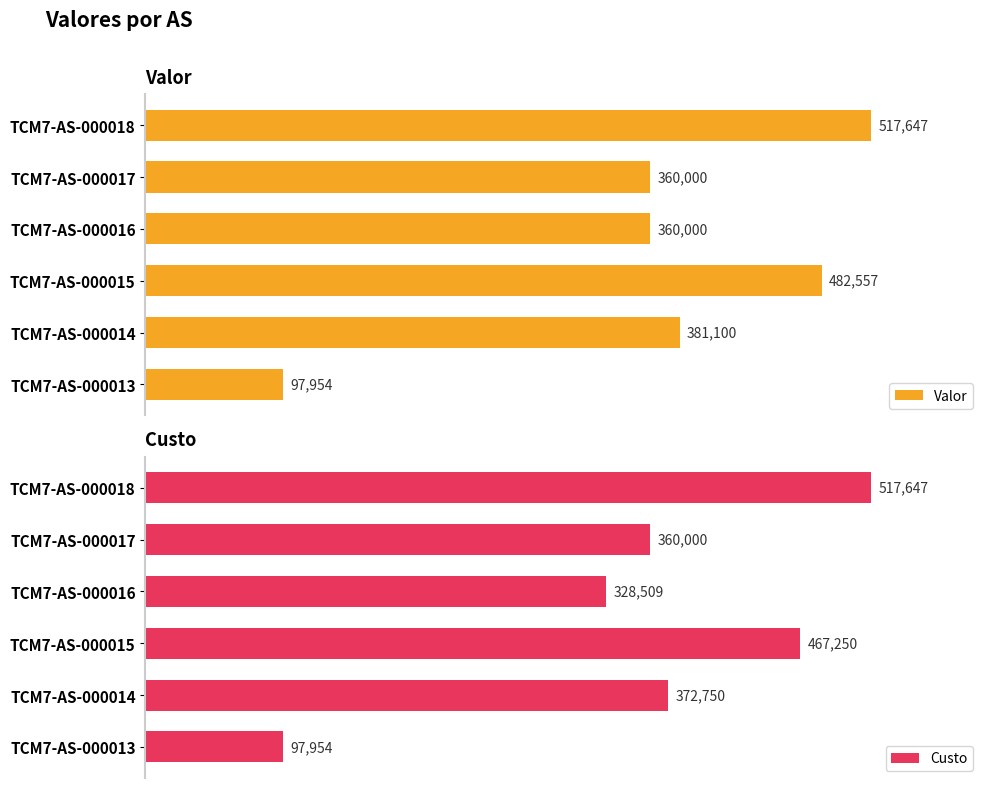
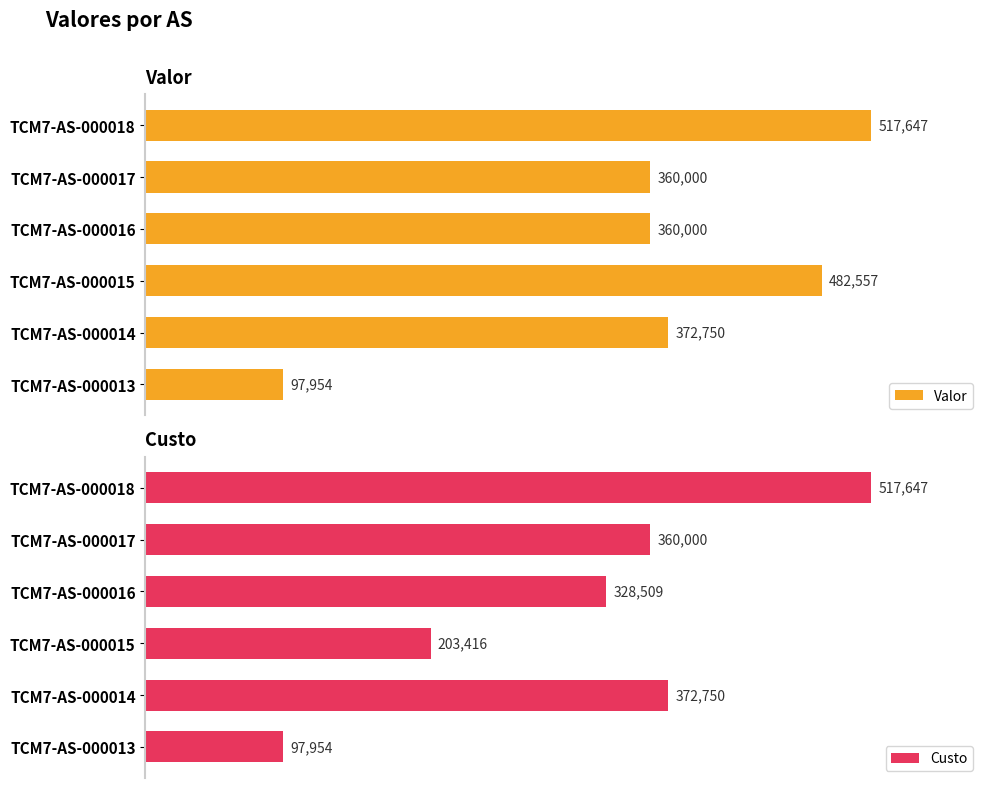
  {
    "Valor": {
      "TCM7-AS-000018": "517,647",
      "TCM7-AS-000017": "360,000",
      "TCM7-AS-000016": "360,000",
      "TCM7-AS-000015": "482,557",
-     "TCM7-AS-000014": "381,100",
+     "TCM7-AS-000014": "372,750",
      "TCM7-AS-000013": "97,954"
    },
    "Custo": {
      "TCM7-AS-000018": "517,647",
      "TCM7-AS-000017": "360,000",
      "TCM7-AS-000016": "328,509",
-     "TCM7-AS-000015": "467,250",
+     "TCM7-AS-000015": "203,416",
      "TCM7-AS-000014": "372,750",
      "TCM7-AS-000013": "97,954"
    }
  }
